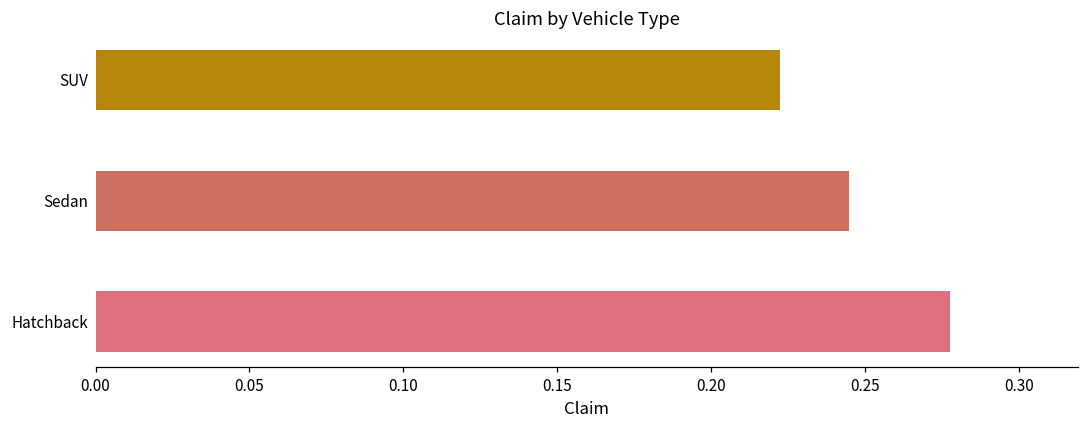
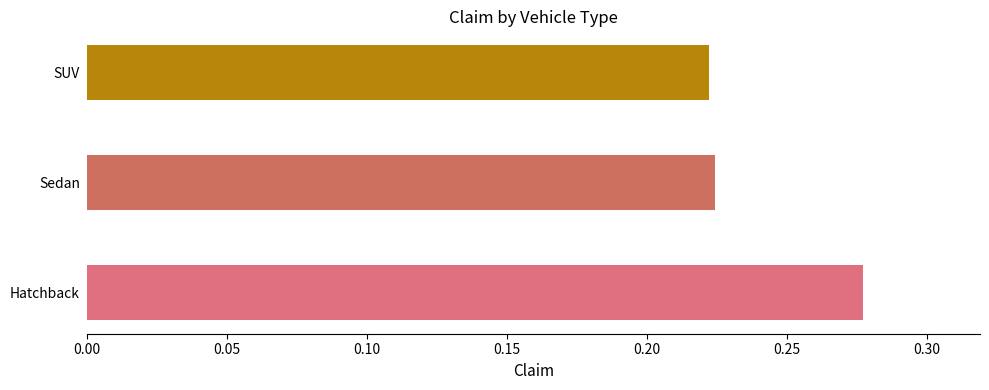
  {
    "SUV": 0.222,
-   "Sedan": 0.245,
+   "Sedan": 0.224,
    "Hatchback": 0.277
  }
